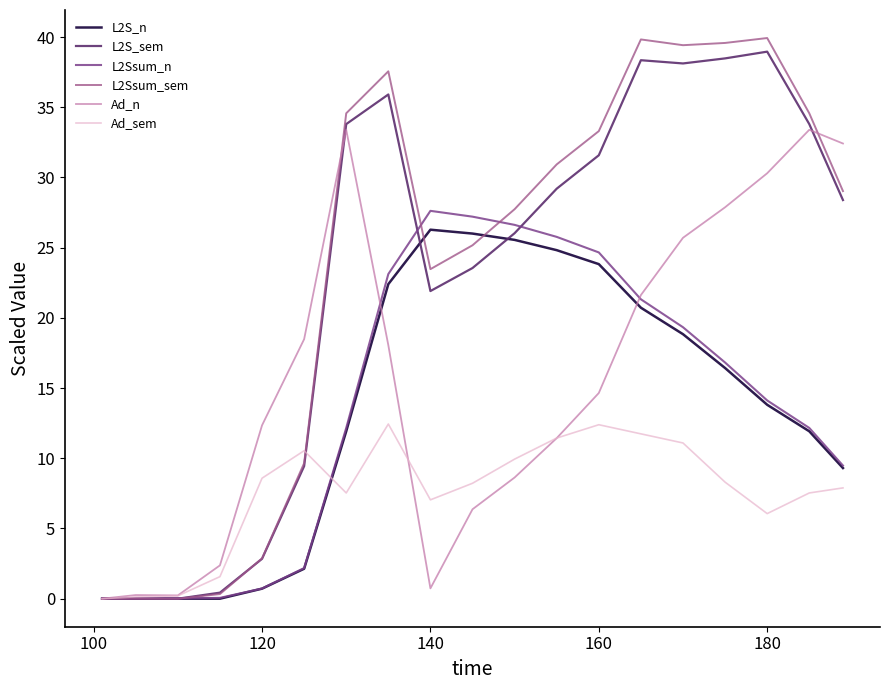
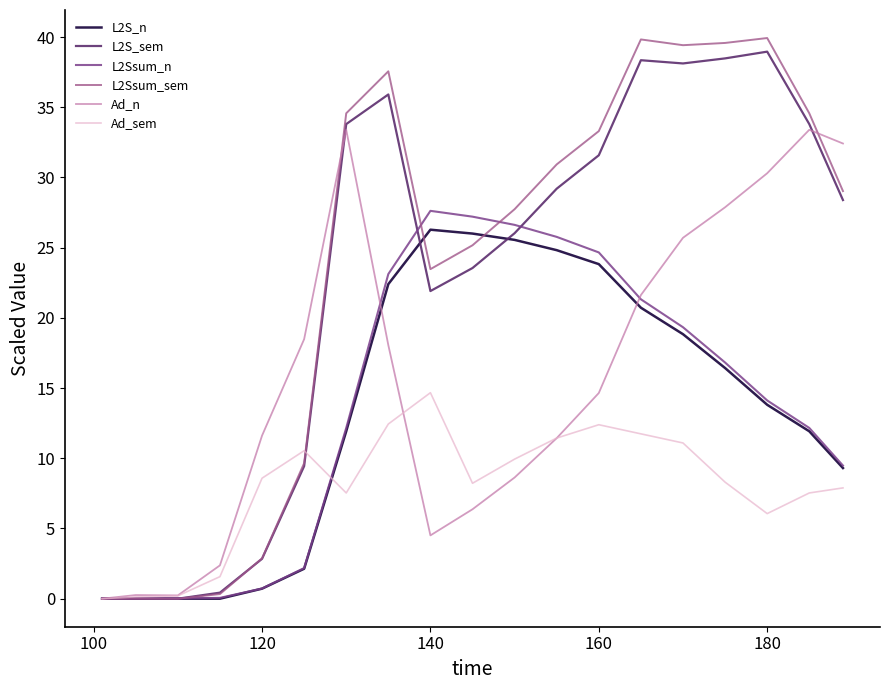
  {
    "Ad_n": {
-     "120": 12.3,
-     "140": 0.7,
+     "120": 11.6,
+     "140": 4.5,
      "160": 14.6,
      "180": 30.3
    },
    "Ad_sem": {
      "120": 8.6,
-     "140": 7.0,
+     "140": 14.7,
      "160": 12.4,
      "180": 6.1
    }
  }
